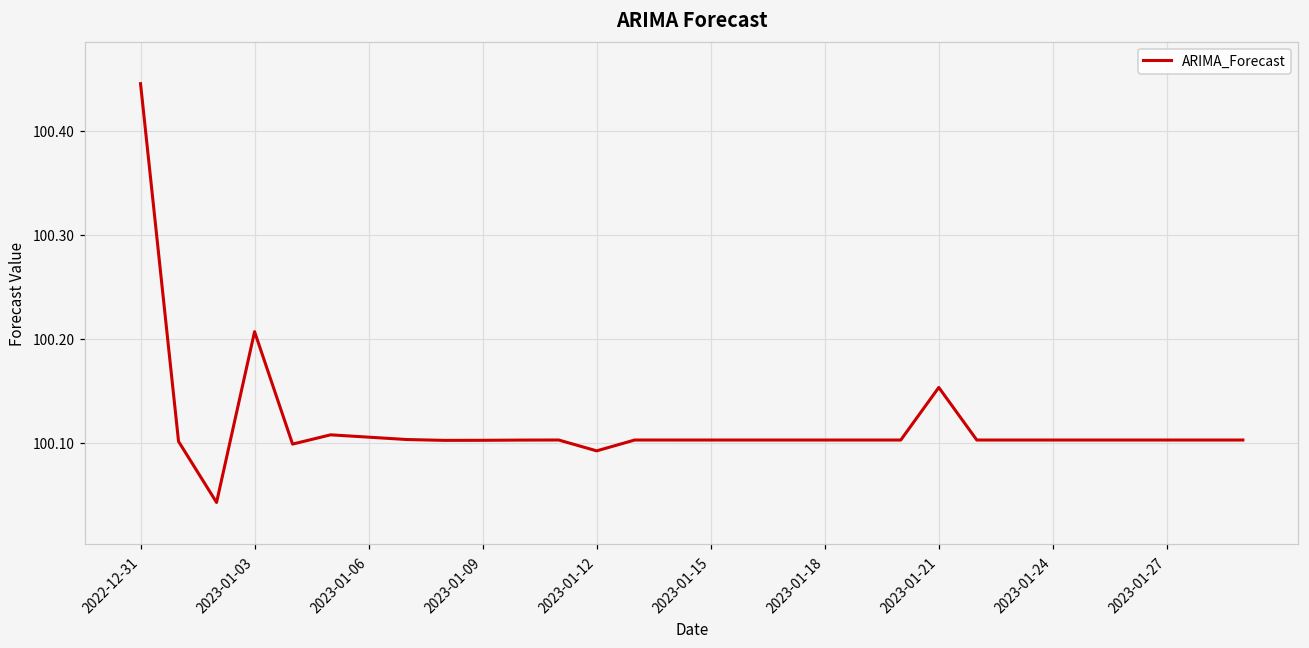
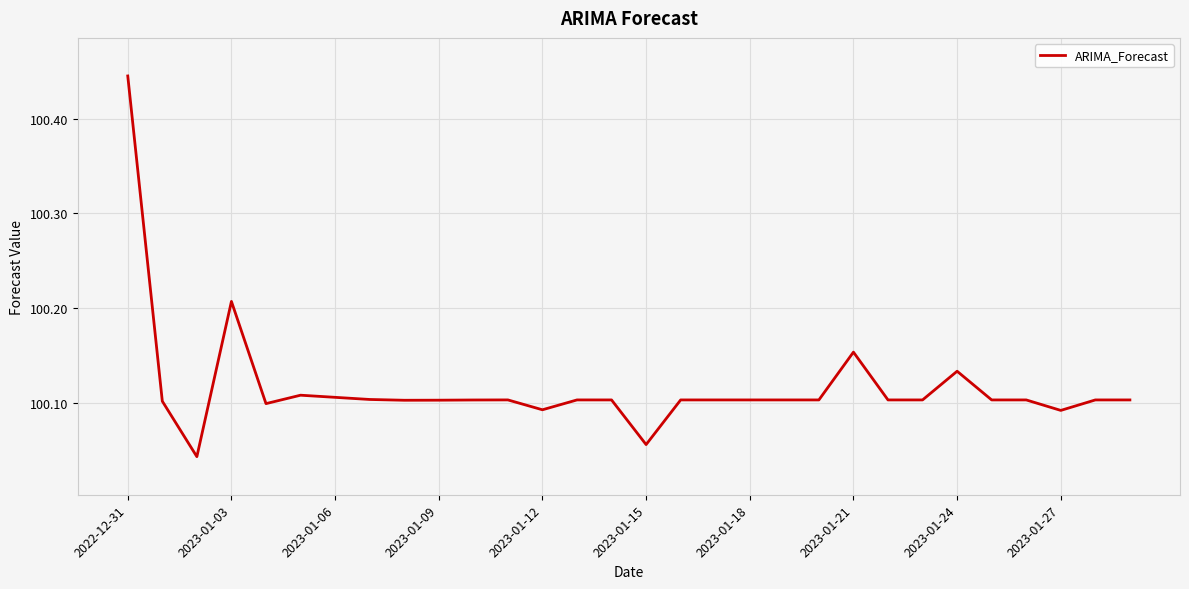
  {
    "2022-12-31": 100.45,
    "2023-01-03": 100.21,
    "2023-01-06": 100.11,
    "2023-01-09": 100.10,
    "2023-01-12": 100.09,
-   "2023-01-15": 100.10,
+   "2023-01-15": 100.06,
    "2023-01-18": 100.10,
    "2023-01-21": 100.15,
-   "2023-01-24": 100.10,
-   "2023-01-27": 100.10
+   "2023-01-24": 100.13,
+   "2023-01-27": 100.09
  }
